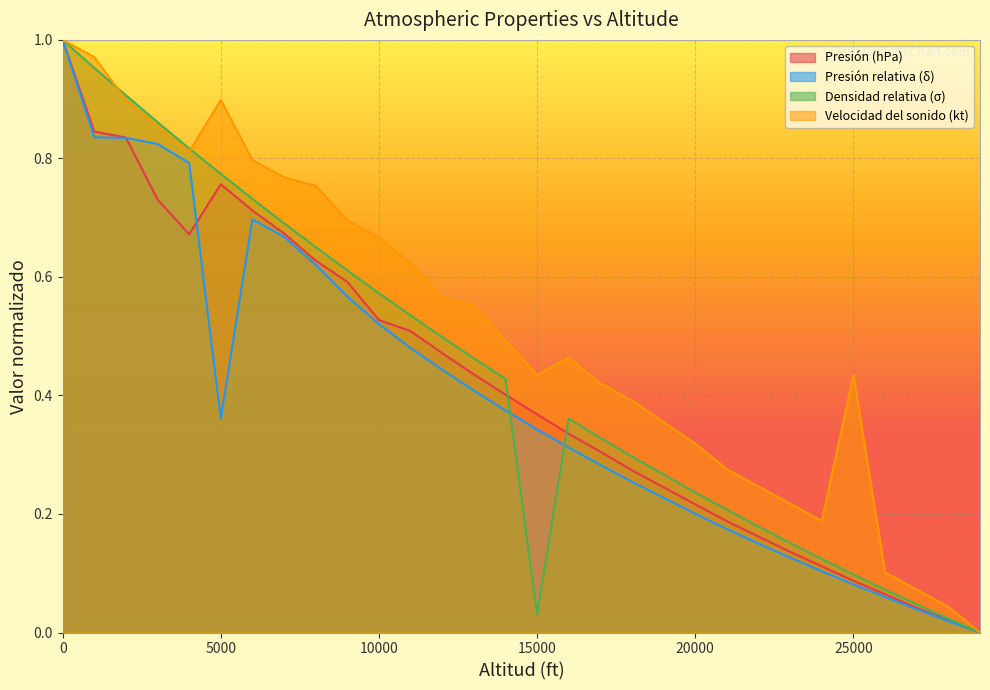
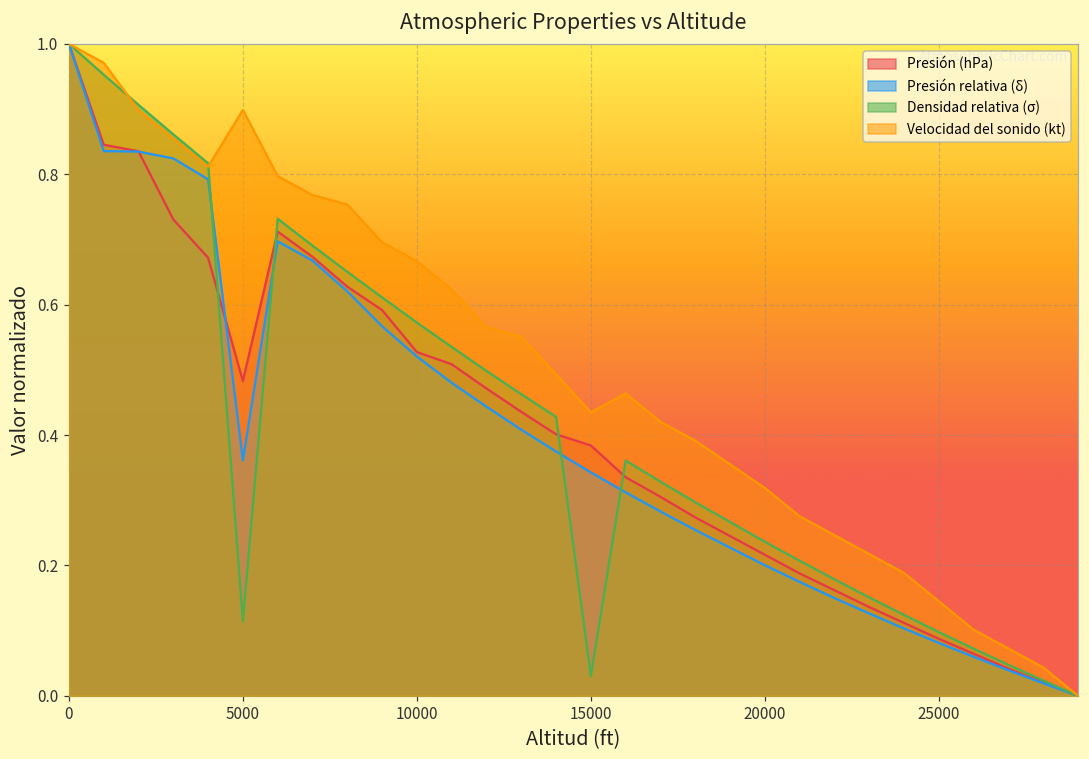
  {
    "Presión (hPa)": {
-     "5000": 0.76,
+     "5000": 0.48,
      "10000": 0.53,
-     "15000": 0.37,
+     "15000": 0.38,
      "20000": 0.22,
      "25000": 0.09
    },
    "Presión relativa (δ)": {
      "5000": 0.36,
      "10000": 0.52,
      "15000": 0.34,
      "20000": 0.20,
      "25000": 0.08
    },
    "Densidad relativa (σ)": {
-     "5000": 0.77,
+     "5000": 0.11,
      "10000": 0.57,
      "15000": 0.03,
      "20000": 0.24,
      "25000": 0.10
    },
    "Velocidad del sonido (kt)": {
      "5000": 0.90,
      "10000": 0.67,
      "15000": 0.43,
      "20000": 0.32,
-     "25000": 0.43
+     "25000": 0.14
    }
  }
